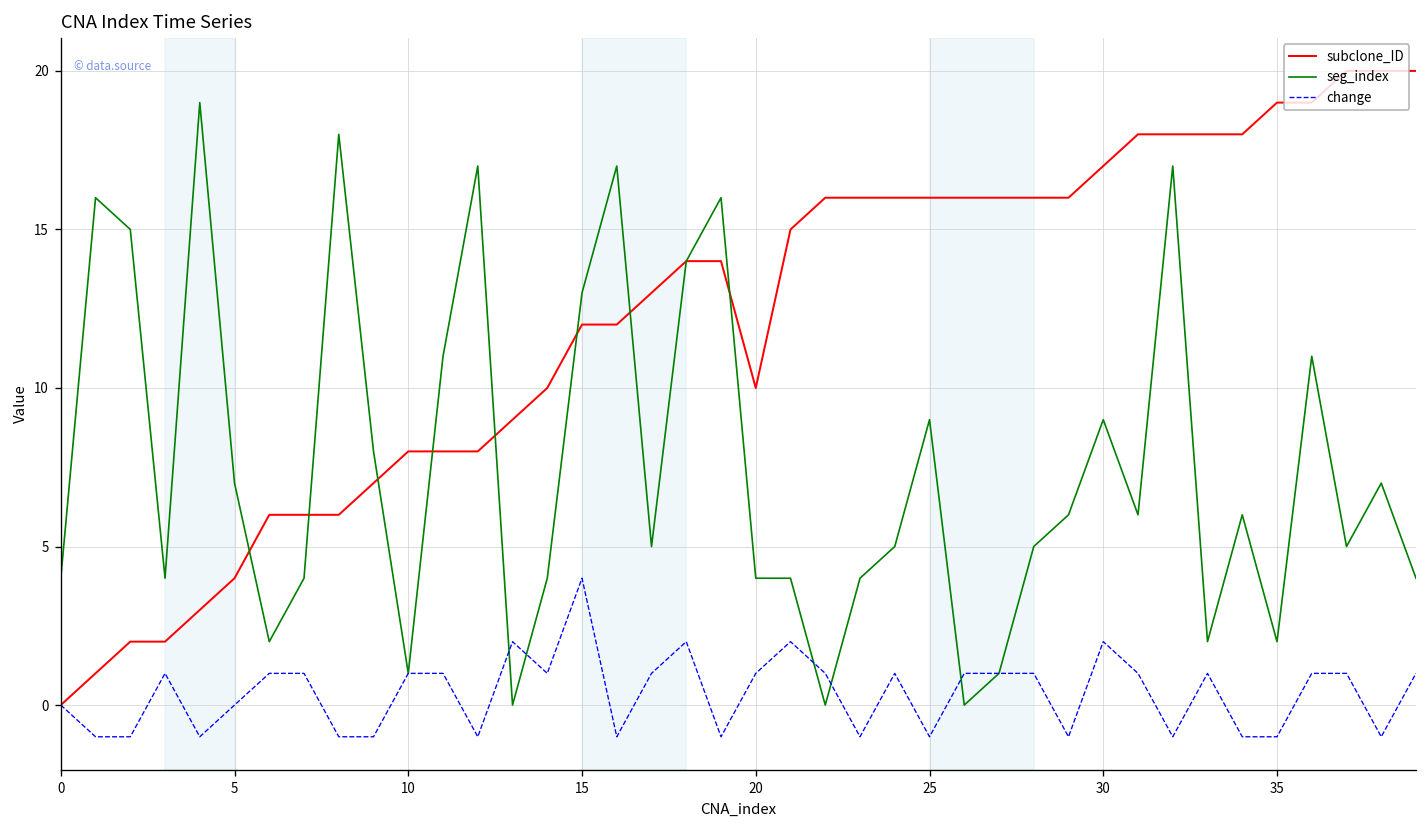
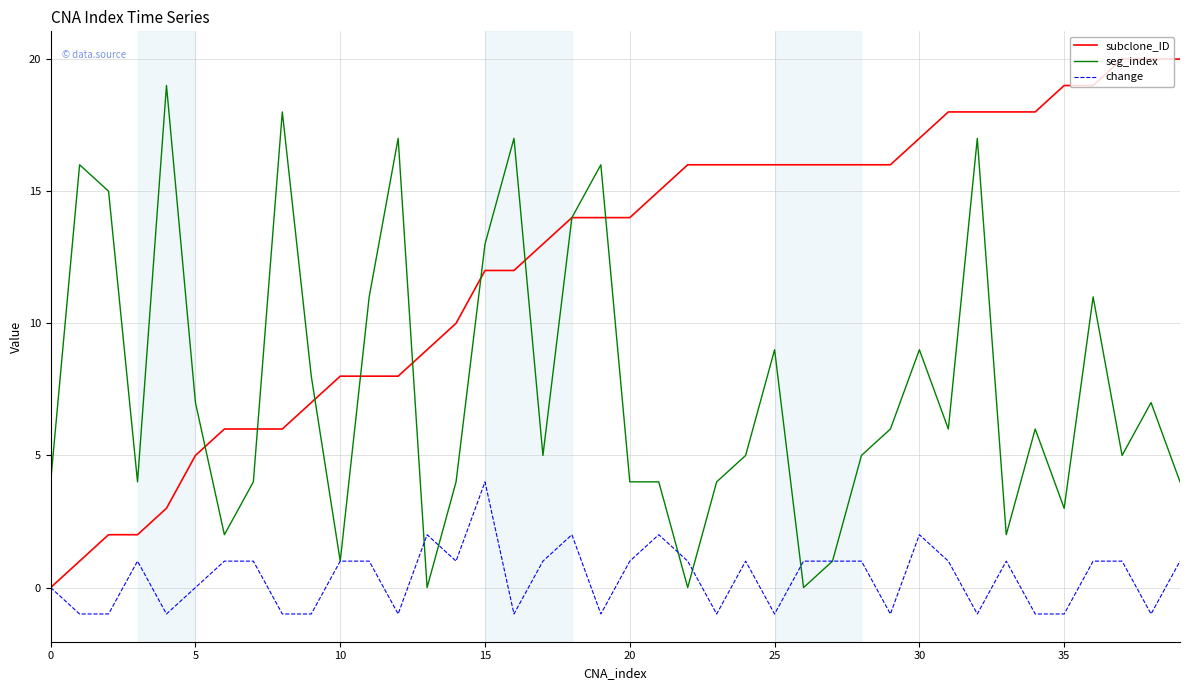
  {
    "subclone_ID": {
-     "5": 4,
+     "5": 5,
      "10": 8,
      "15": 12,
-     "20": 10,
+     "20": 14,
      "25": 16,
      "30": 17,
      "35": 19
    },
    "seg_index": {
      "0": 4,
      "5": 7,
      "15": 13,
      "20": 4,
      "25": 9,
      "30": 9,
-     "35": 2
+     "35": 3
    },
    "change": {
      "5": 0,
      "15": 4,
      "20": 1,
      "25": -1,
      "30": 2,
      "35": -1
    }
  }
